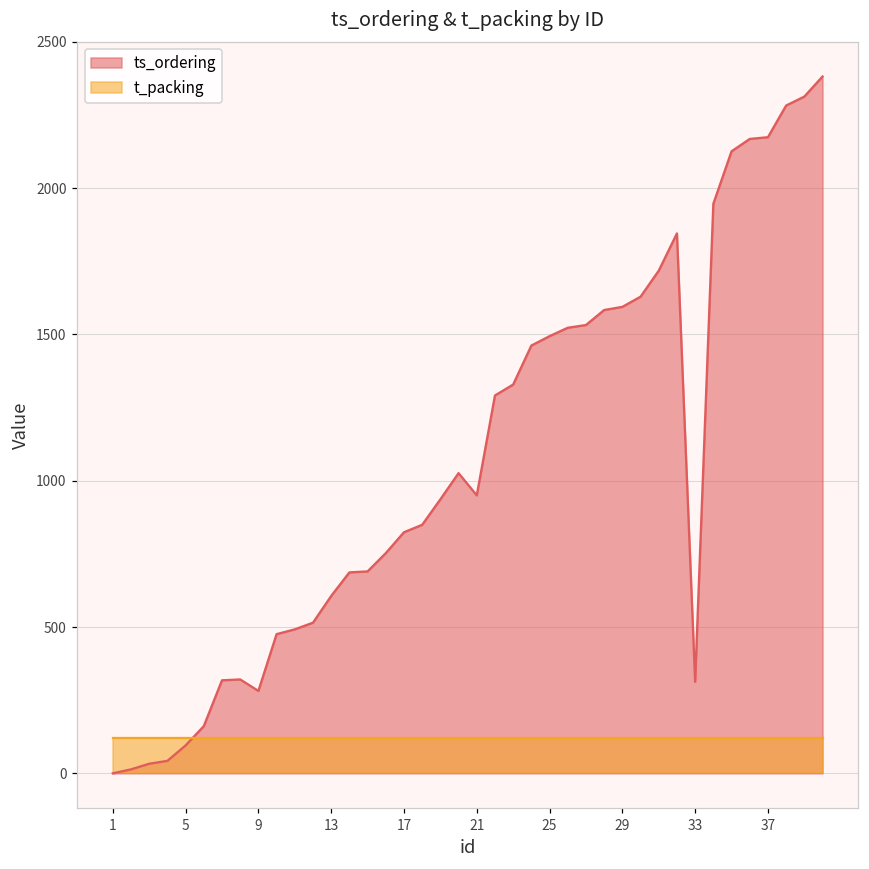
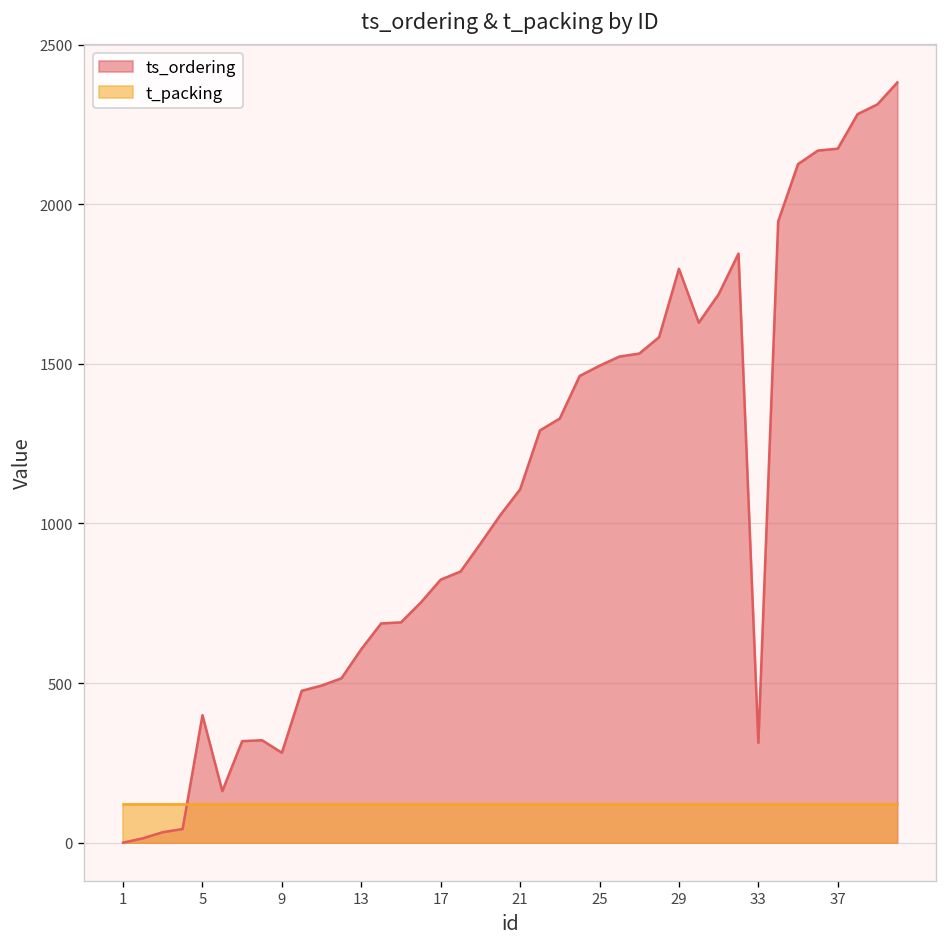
  {
    "ts_ordering": {
      "1": 0,
-     "5": 100,
+     "5": 400,
      "9": 280,
      "13": 610,
      "17": 820,
-     "21": 950,
+     "21": 1110,
      "25": 1490,
-     "29": 1590,
+     "29": 1800,
      "33": 310,
      "37": 2170
    },
    "t_packing": {
      "1": 120,
      "5": 120,
      "9": 120,
      "13": 120,
      "17": 120,
      "21": 120,
      "25": 120,
      "29": 120,
      "33": 120,
      "37": 120
    }
  }
